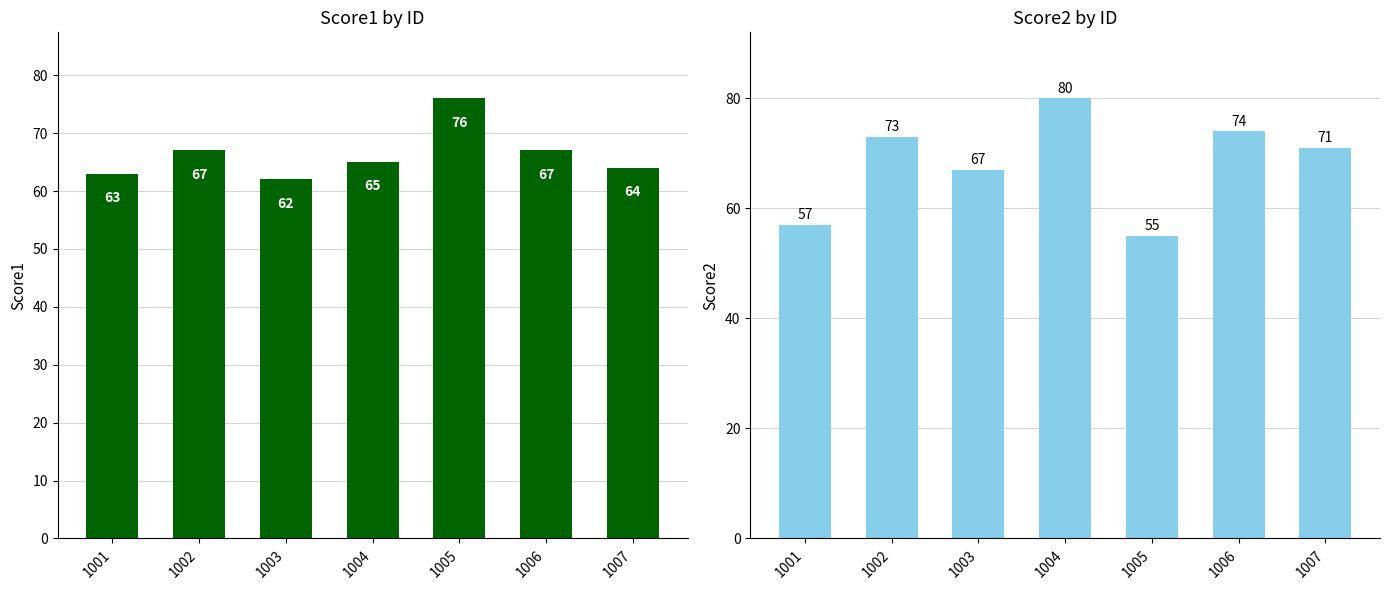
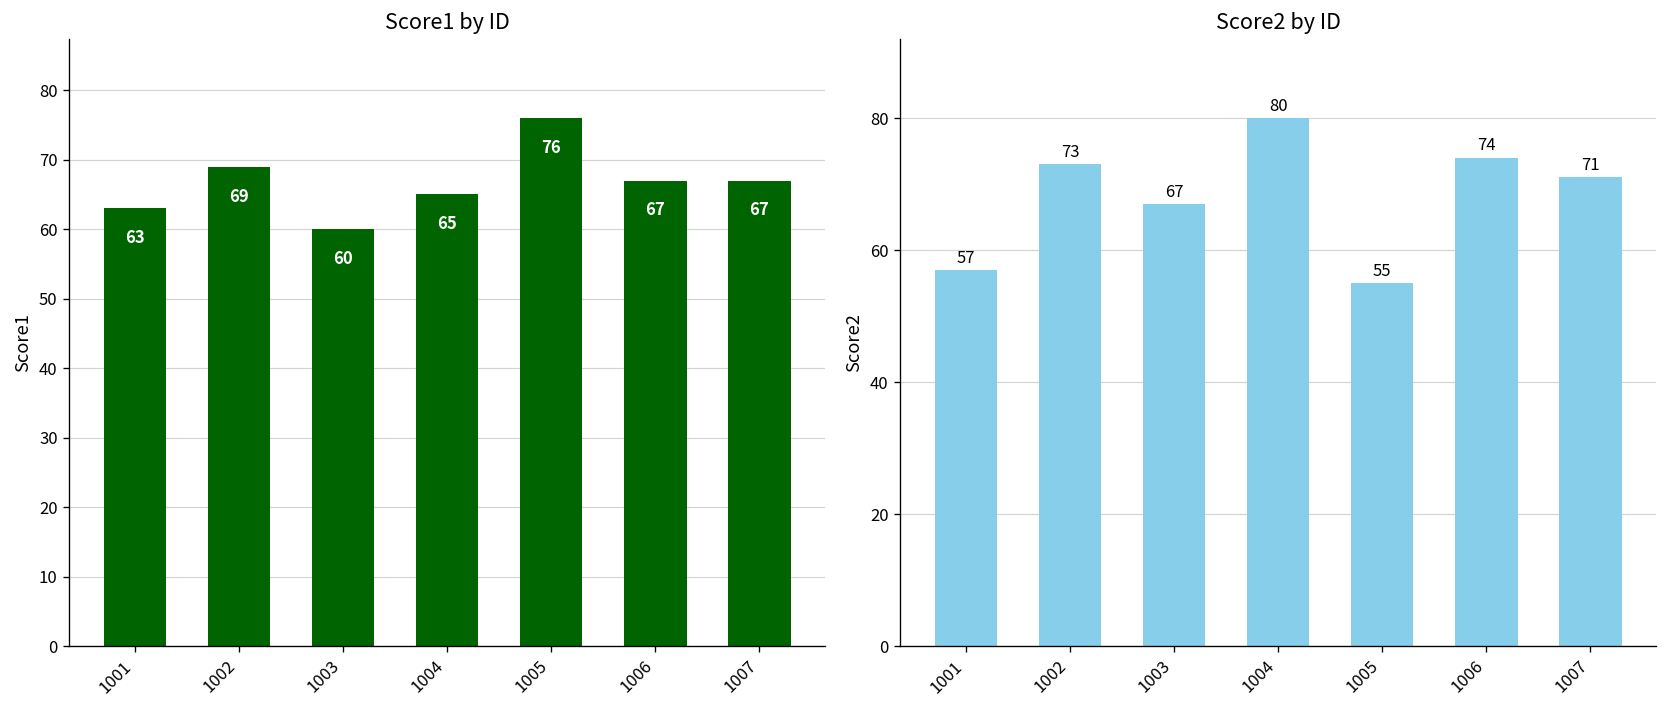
  {
    "Score1 by ID": {
      "1001": 63,
-     "1002": 67,
-     "1003": 62,
+     "1002": 69,
+     "1003": 60,
      "1004": 65,
      "1005": 76,
      "1006": 67,
-     "1007": 64
+     "1007": 67
    },
    "Score2 by ID": {
      "1001": 57,
      "1002": 73,
      "1003": 67,
      "1004": 80,
      "1005": 55,
      "1006": 74,
      "1007": 71
    }
  }
